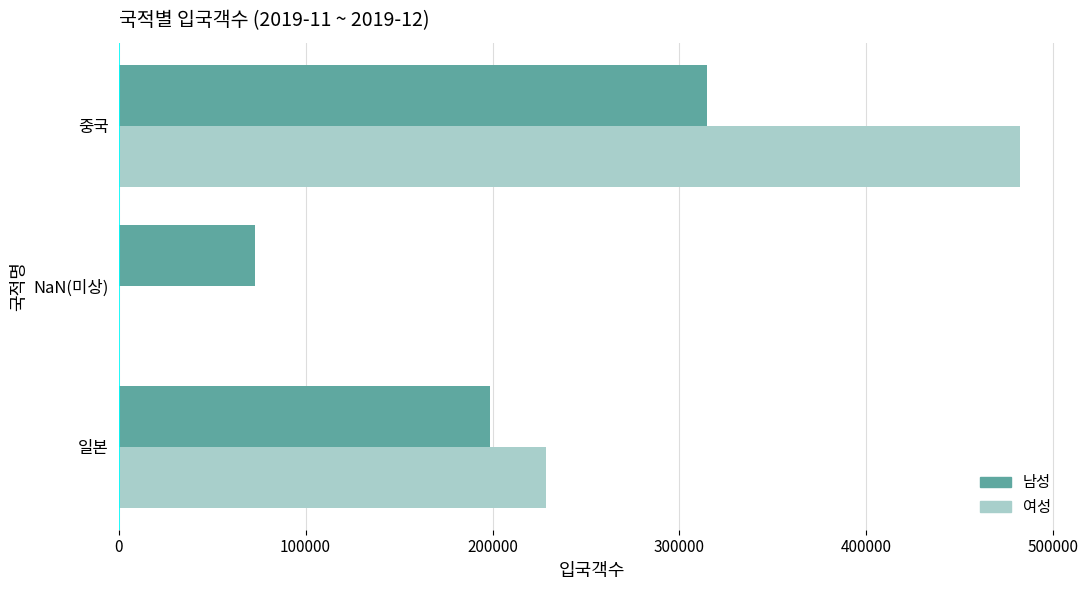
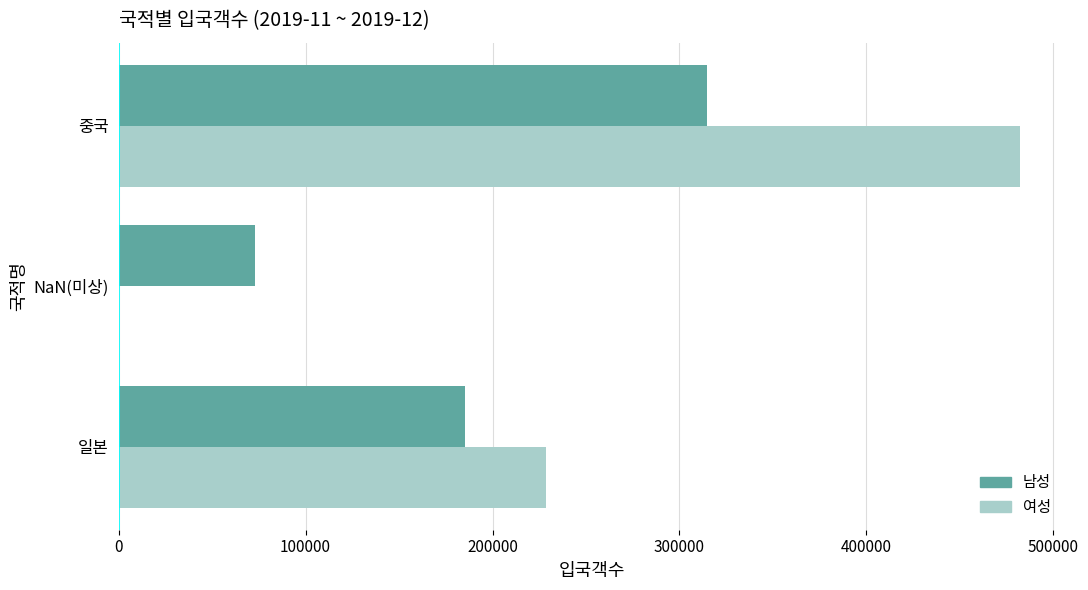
  {
    "남성": {
      "중국": 314000,
      "NaN(미상)": 73000,
-     "일본": 199000
+     "일본": 185000
    },
    "여성": {
      "중국": 482000,
      "일본": 229000
    }
  }
